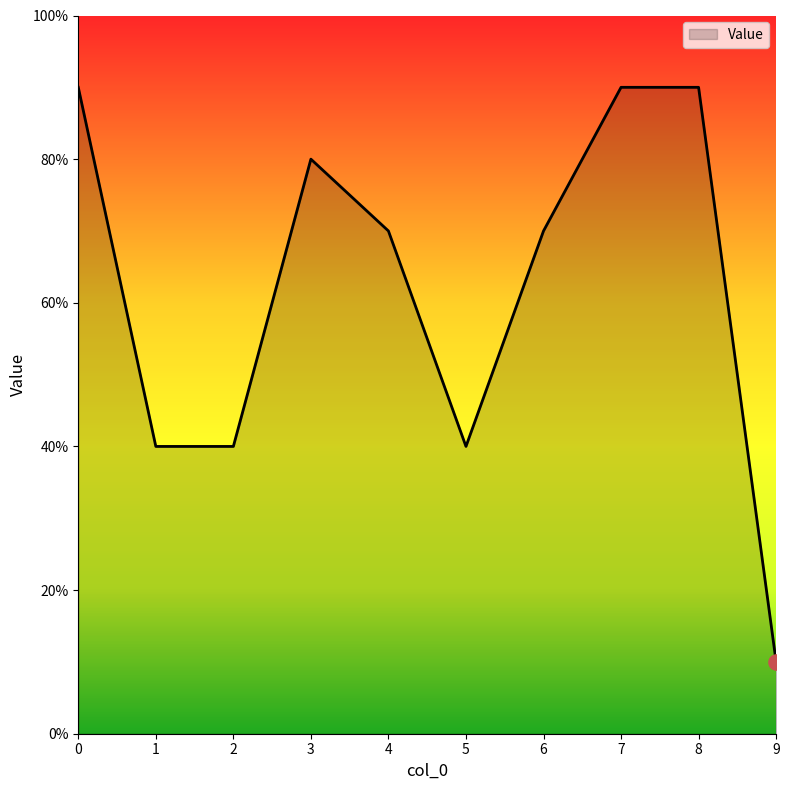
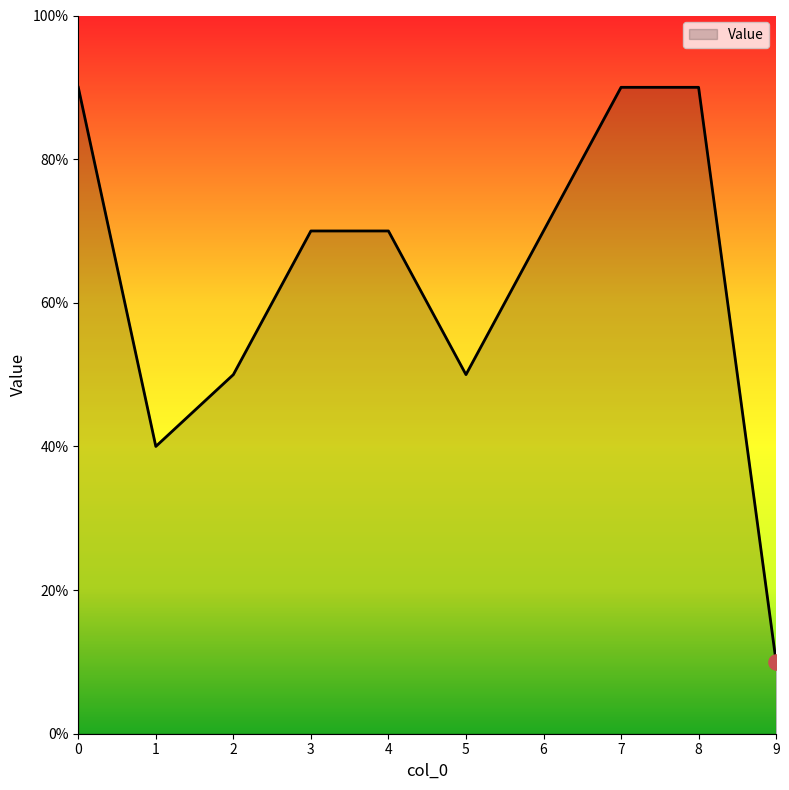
  {
    "Value": {
      "0": "90%",
      "1": "40%",
-     "2": "40%",
-     "3": "80%",
+     "2": "50%",
+     "3": "70%",
      "4": "70%",
-     "5": "40%",
+     "5": "50%",
      "6": "70%",
      "7": "90%",
      "8": "90%"
    }
  }
